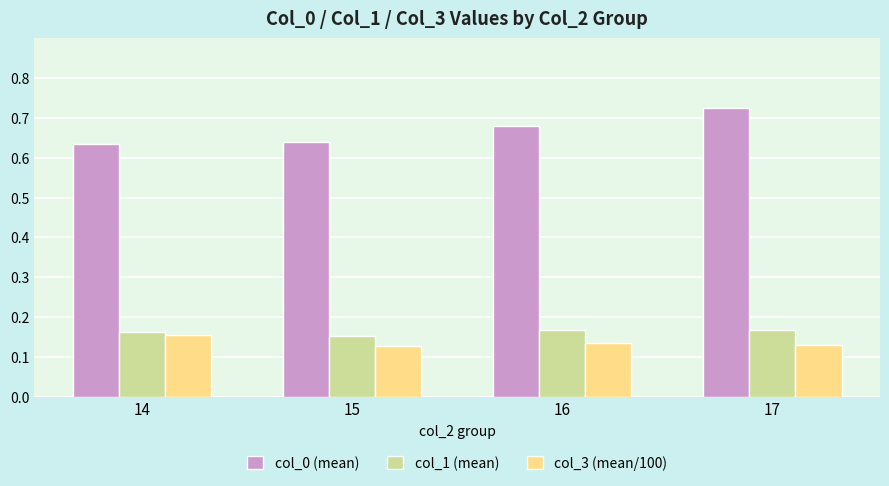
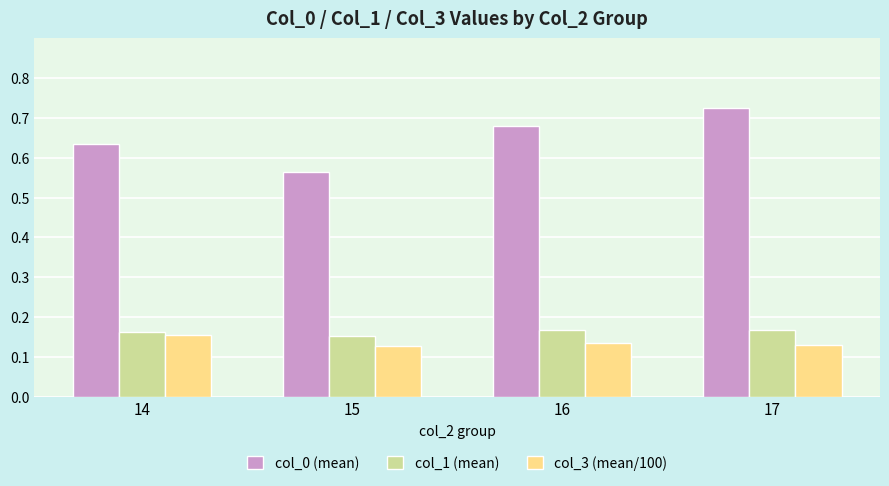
  {
    "col_0 (mean)": {
      "14": 0.63,
-     "15": 0.64,
+     "15": 0.56,
      "16": 0.68,
      "17": 0.72
    }
  }
